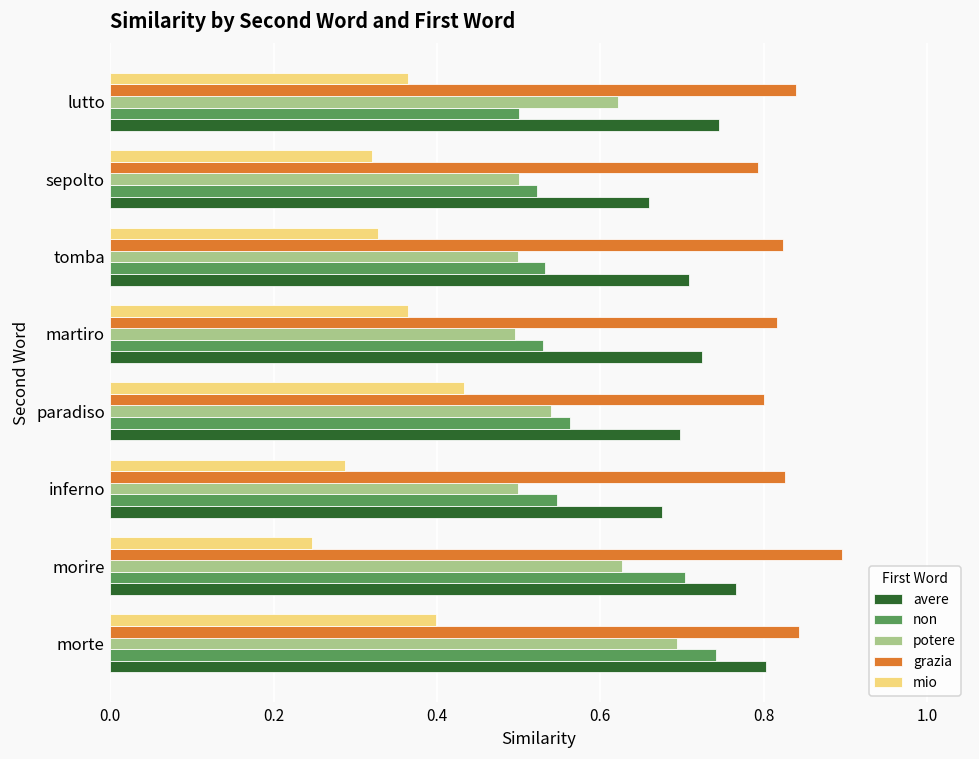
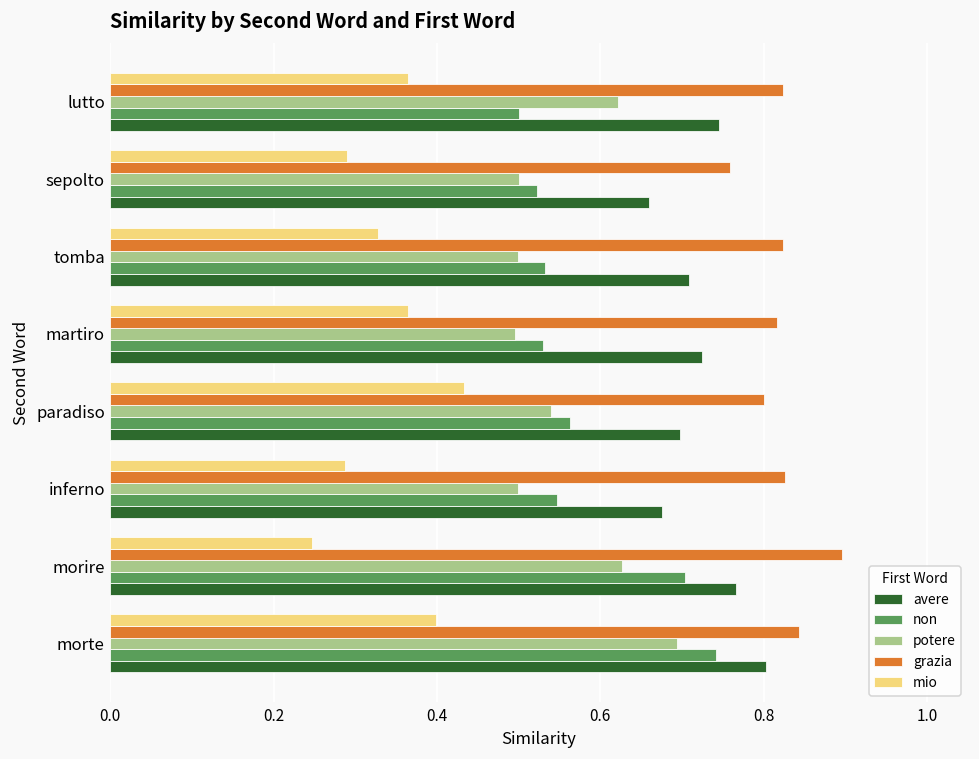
  {
    "avere": {
      "lutto": 0.75,
      "sepolto": 0.66,
      "tomba": 0.71,
      "martiro": 0.73,
      "paradiso": 0.70,
      "inferno": 0.68,
      "morire": 0.77,
      "morte": 0.80
    },
    "non": {
      "lutto": 0.50,
      "sepolto": 0.52,
      "tomba": 0.53,
      "martiro": 0.53,
      "paradiso": 0.56,
      "inferno": 0.55,
      "morire": 0.70,
      "morte": 0.74
    },
    "potere": {
      "lutto": 0.62,
      "sepolto": 0.50,
      "tomba": 0.50,
      "martiro": 0.50,
      "paradiso": 0.54,
      "inferno": 0.50,
      "morire": 0.63,
      "morte": 0.69
    },
    "grazia": {
-     "lutto": 0.84,
-     "sepolto": 0.79,
+     "lutto": 0.82,
+     "sepolto": 0.76,
      "tomba": 0.82,
      "martiro": 0.82,
      "paradiso": 0.80,
      "inferno": 0.83,
      "morire": 0.90,
      "morte": 0.84
    },
    "mio": {
      "lutto": 0.36,
-     "sepolto": 0.32,
+     "sepolto": 0.29,
      "tomba": 0.33,
      "martiro": 0.37,
      "paradiso": 0.43,
      "inferno": 0.29,
      "morire": 0.25,
      "morte": 0.40
    }
  }
